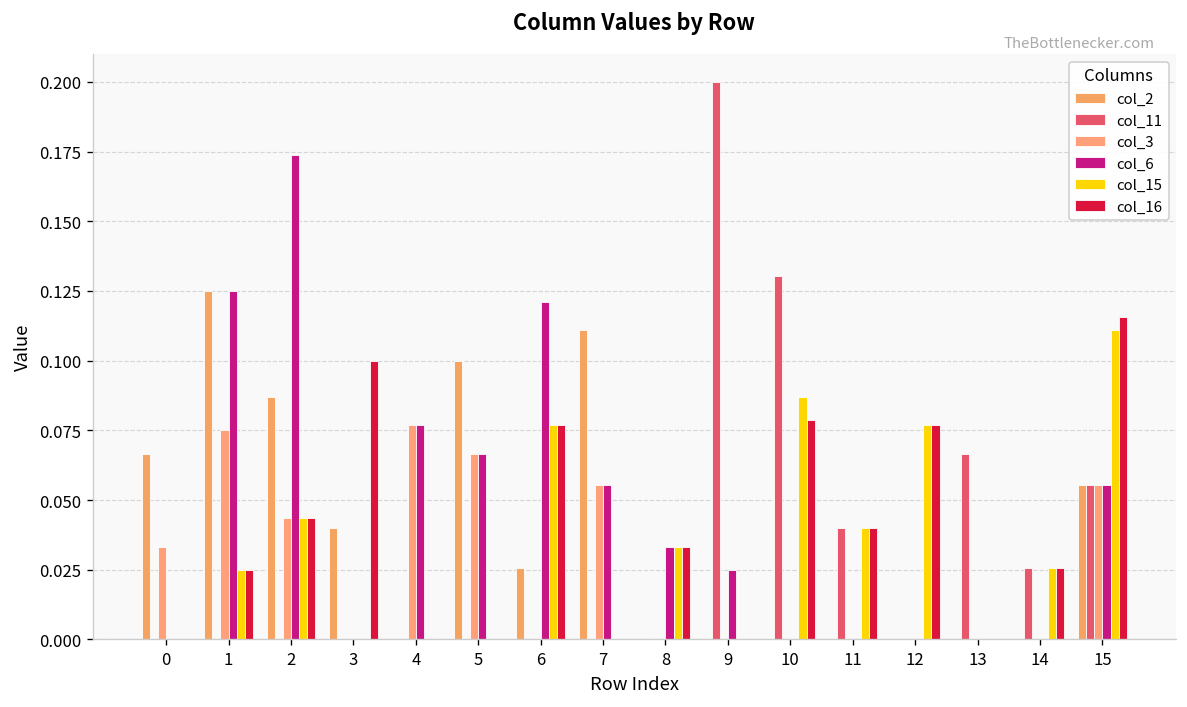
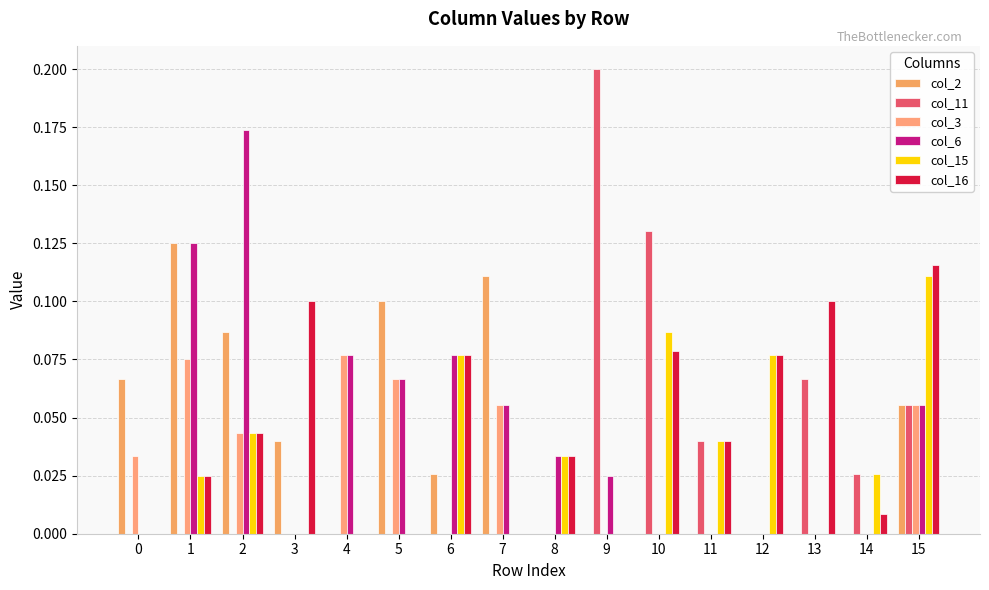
  {
    "col_11": {
      "0": 0.000,
      "1": 0.000,
      "2": 0.000,
      "3": 0.000,
      "4": 0.000,
      "5": 0.000,
      "6": 0.000,
      "7": 0.000,
      "8": 0.000,
      "9": 0.200,
      "10": 0.130,
      "11": 0.040,
      "12": 0.000,
      "13": 0.067,
      "14": 0.026,
      "15": 0.056
    },
    "col_6": {
      "0": 0.000,
      "1": 0.125,
      "2": 0.174,
      "3": 0.000,
      "4": 0.077,
      "5": 0.067,
-     "6": 0.121,
+     "6": 0.077,
      "7": 0.056,
      "8": 0.033,
      "9": 0.025,
      "10": 0.000,
      "11": 0.000,
      "12": 0.000,
      "13": 0.000,
      "14": 0.000,
      "15": 0.056
    },
    "col_15": {
      "0": 0.000,
      "1": 0.025,
      "2": 0.043,
      "3": 0.000,
      "4": 0.000,
      "5": 0.000,
      "6": 0.077,
      "7": 0.000,
      "8": 0.033,
      "9": 0.000,
      "10": 0.087,
      "11": 0.040,
      "12": 0.077,
      "13": 0.000,
      "14": 0.026,
      "15": 0.111
    },
    "col_16": {
      "0": 0.000,
      "1": 0.025,
      "2": 0.043,
      "3": 0.100,
      "4": 0.000,
      "5": 0.000,
      "6": 0.077,
      "7": 0.000,
      "8": 0.033,
      "9": 0.000,
      "10": 0.079,
      "11": 0.040,
      "12": 0.077,
-     "13": 0.0,
-     "14": 0.026,
+     "13": 0.1,
+     "14": 0.008,
      "15": 0.115
    }
  }
